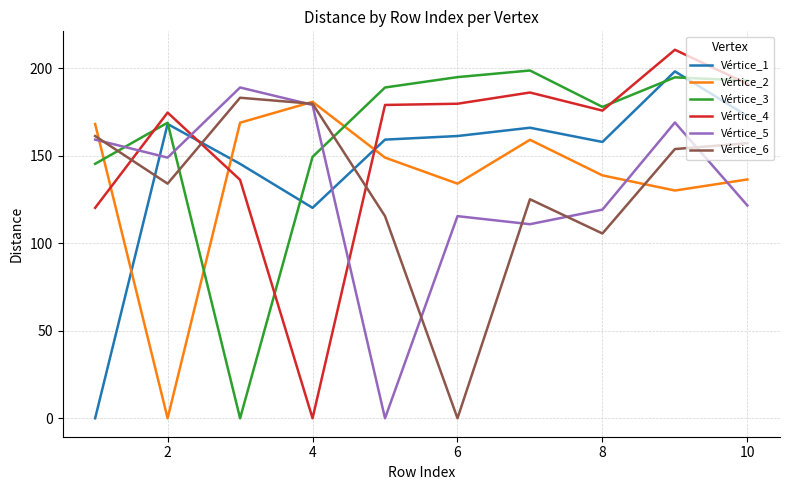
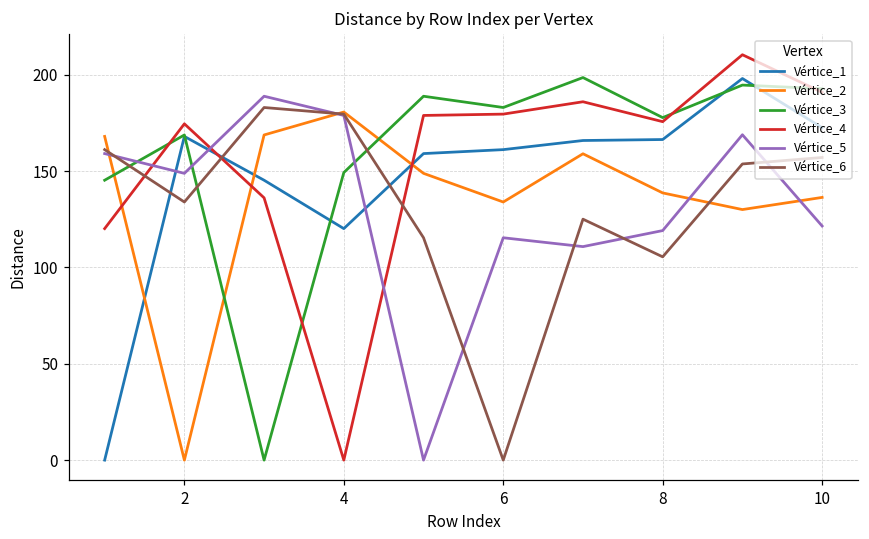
  {
    "Vértice_1": {
      "4": 120,
      "6": 161,
-     "8": 158
+     "8": 166
    },
    "Vértice_2": {
      "2": 0,
      "6": 134,
      "8": 139,
      "10": 136
    },
    "Vértice_3": {
      "4": 149,
-     "6": 195,
+     "6": 183,
      "8": 178
    },
    "Vértice_4": {
      "2": 175,
      "4": 0,
      "6": 180,
      "8": 176
    },
    "Vértice_5": {
      "2": 149,
      "6": 115,
      "8": 119,
      "10": 122
    },
    "Vértice_6": {
      "2": 134,
      "6": 0,
      "8": 106
    }
  }
